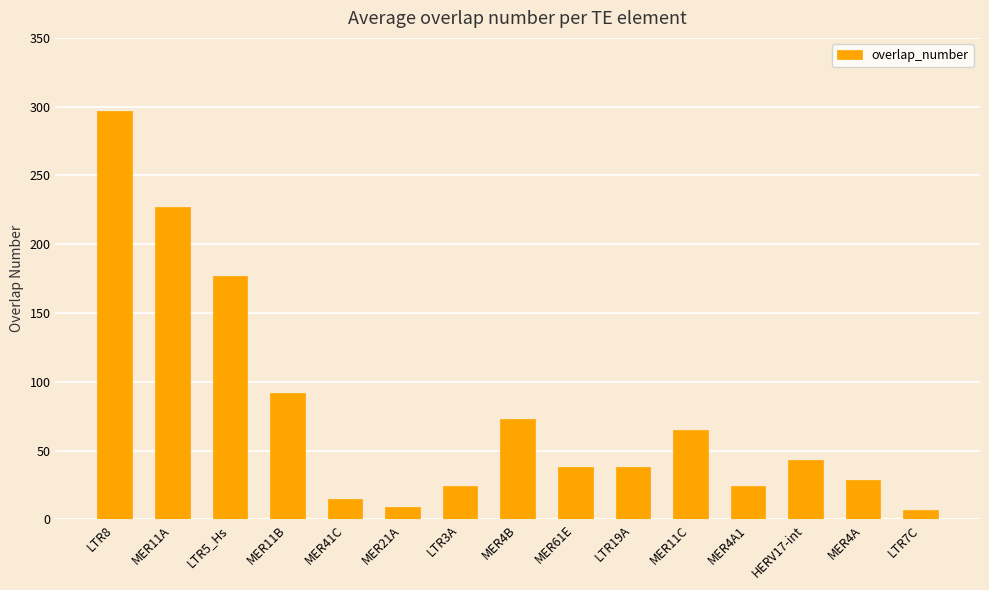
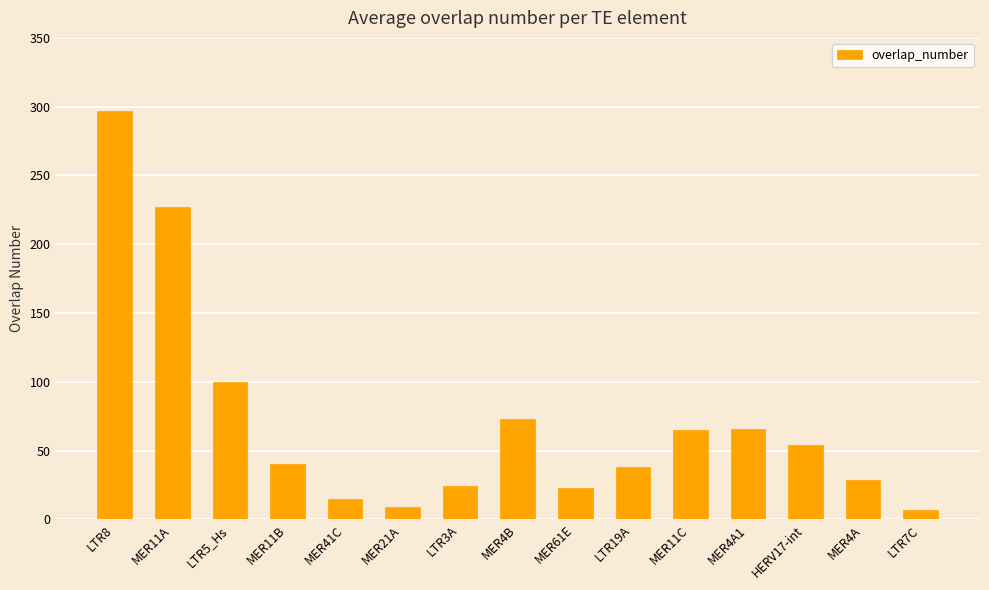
  {
    "LTR8": 297,
    "MER11A": 227,
-   "LTR5_Hs": 177,
-   "MER11B": 92,
+   "LTR5_Hs": 100,
+   "MER11B": 40,
    "MER41C": 15,
    "MER21A": 9,
    "LTR3A": 24,
    "MER4B": 73,
-   "MER61E": 38,
+   "MER61E": 23,
    "LTR19A": 38,
    "MER11C": 65,
-   "MER4A1": 24,
-   "HERV17-int": 43,
+   "MER4A1": 66,
+   "HERV17-int": 54,
    "MER4A": 29,
    "LTR7C": 7
  }
